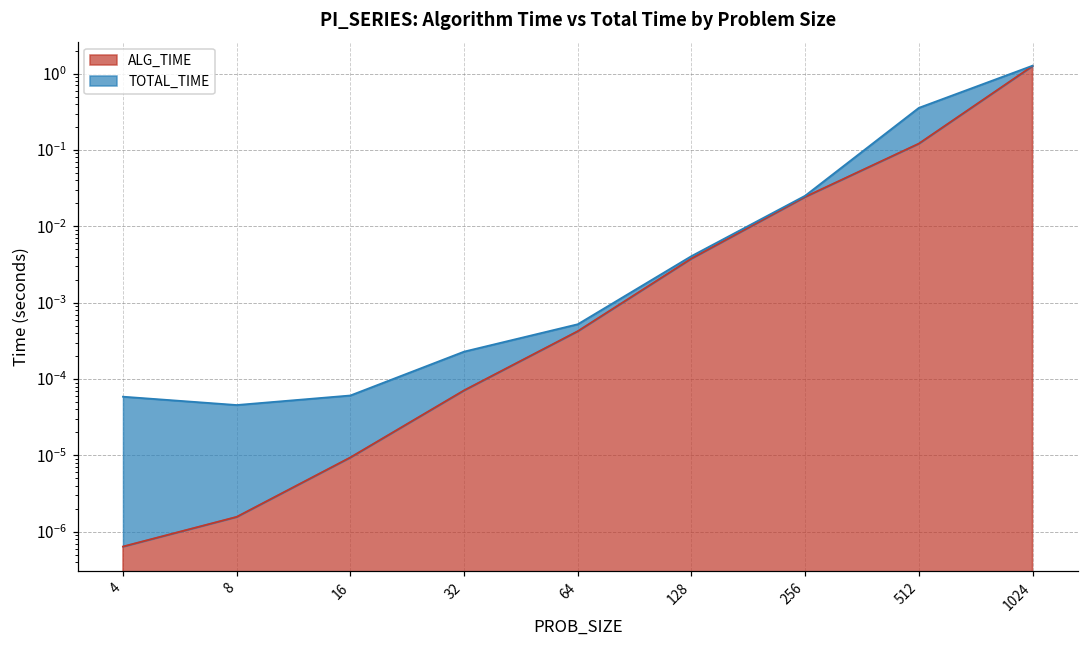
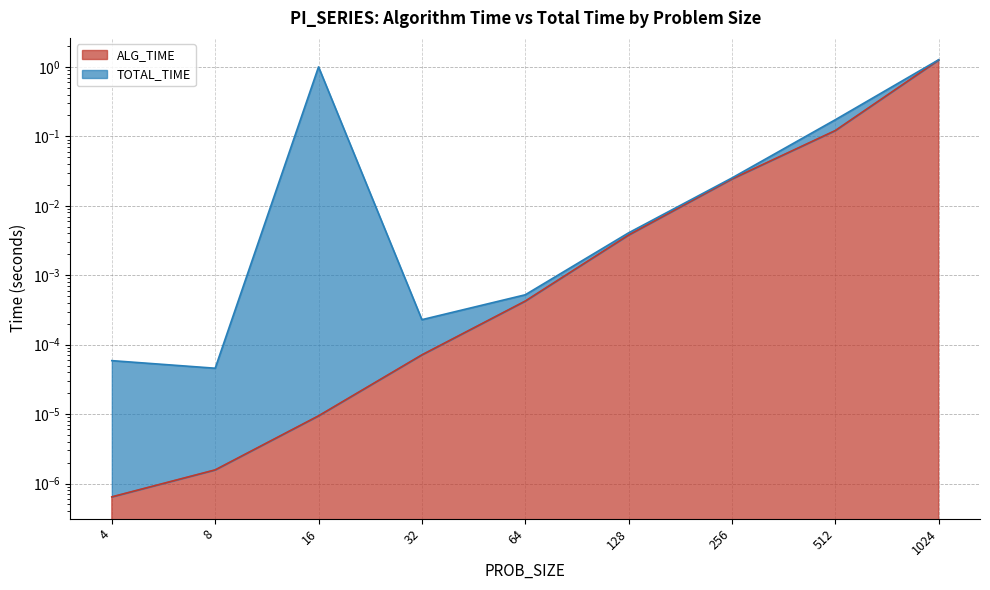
  {
    "ALG_TIME": {
      "4": 0.0000006,
      "8": 0.0000016,
      "16": 0.000009,
      "32": 0.00007,
      "64": 0.0004,
      "512": 0.12
    },
    "TOTAL_TIME": {
      "4": 0.00006,
      "8": 0.00005,
-     "16": 0,
+     "16": 1,
      "32": 0.00023,
      "64": 0.0005,
-     "512": 0.4
+     "512": 0.17
    }
  }
